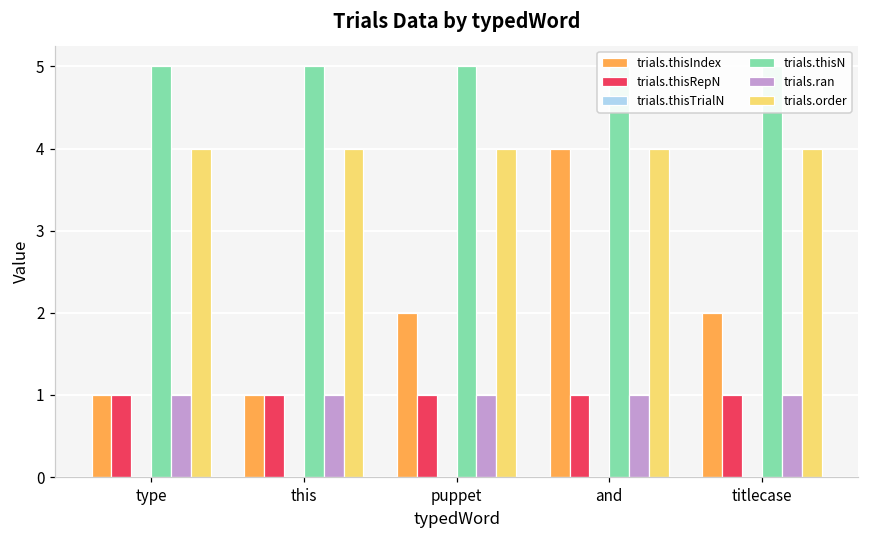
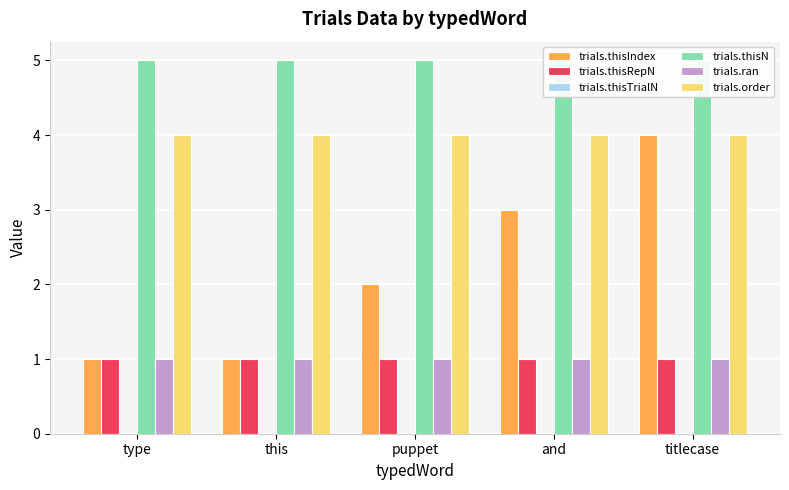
  {
    "trials.thisIndex": {
      "type": 1,
      "this": 1,
      "puppet": 2,
-     "and": 4,
-     "titlecase": 2
+     "and": 3,
+     "titlecase": 4
    },
    "trials.thisRepN": {
      "type": 1,
      "this": 1,
      "puppet": 1,
      "and": 1,
      "titlecase": 1
    },
    "trials.thisTrialN": {
      "type": 0,
      "this": 0,
      "puppet": 0,
      "and": 0,
      "titlecase": 0
    },
    "trials.thisN": {
      "type": 5,
      "this": 5,
      "puppet": 5
    },
    "trials.ran": {
      "type": 1,
      "this": 1,
      "puppet": 1,
      "and": 1,
      "titlecase": 1
    },
    "trials.order": {
      "type": 4,
      "this": 4,
      "puppet": 4,
      "and": 4,
      "titlecase": 4
    }
  }
